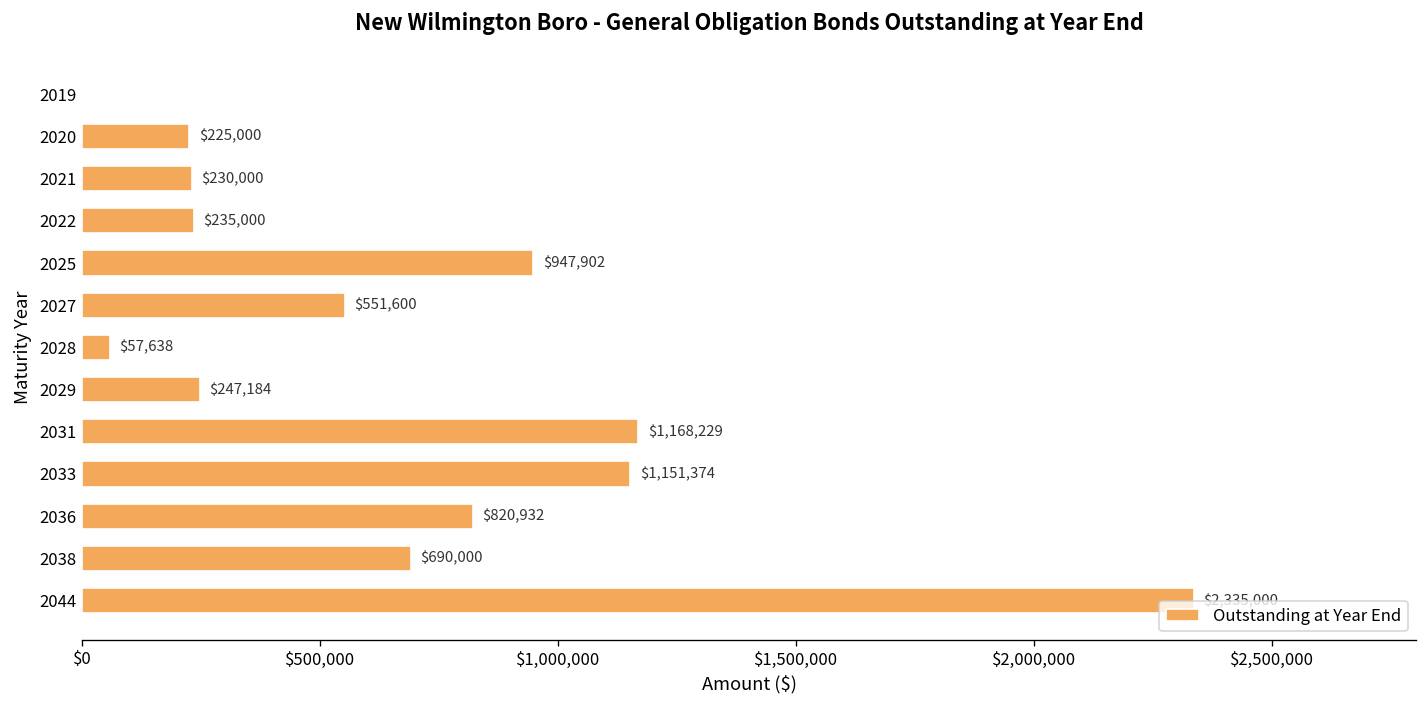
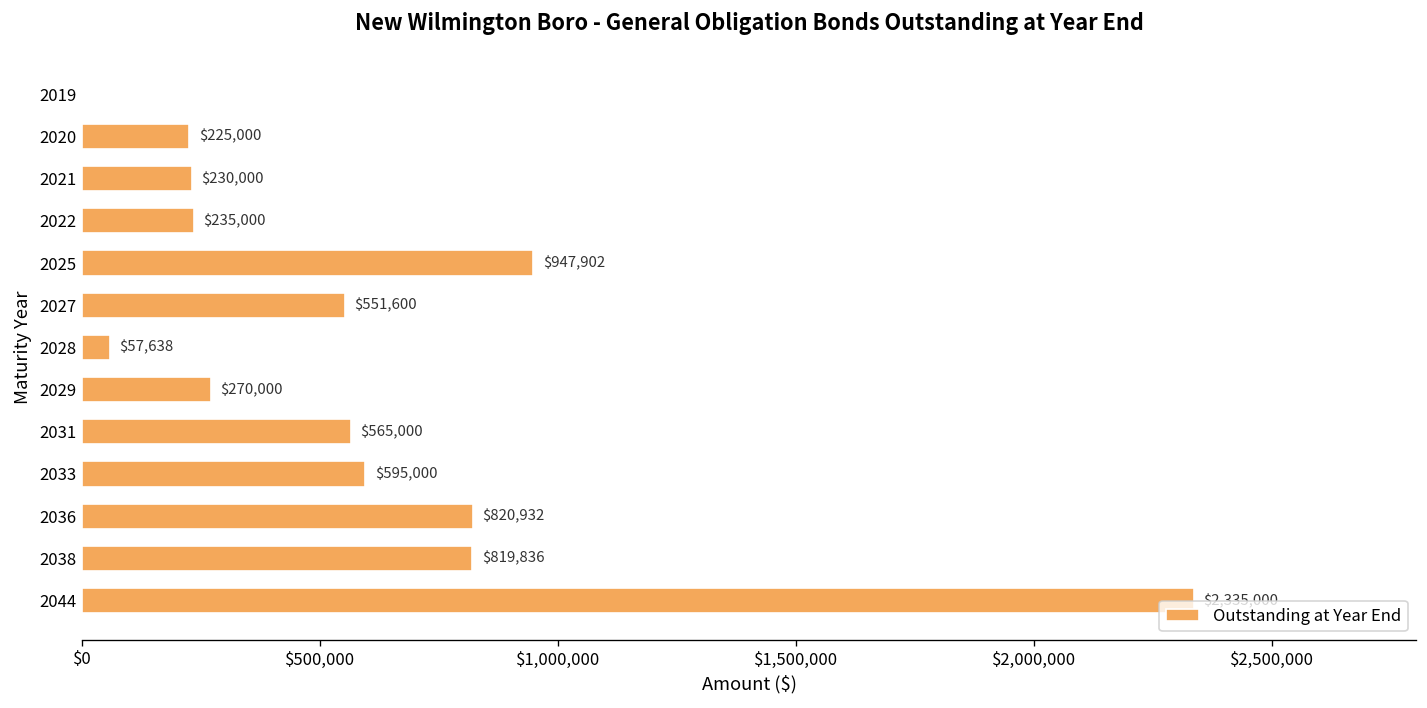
  {
    "2020": "$225,000",
    "2021": "$230,000",
    "2022": "$235,000",
    "2025": "$947,902",
    "2027": "$551,600",
    "2028": "$57,638",
-   "2029": "$247,184",
-   "2031": "$1,168,229",
-   "2033": "$1,151,374",
+   "2029": "$270,000",
+   "2031": "$565,000",
+   "2033": "$595,000",
    "2036": "$820,932",
-   "2038": "$690,000"
+   "2038": "$819,836"
  }
